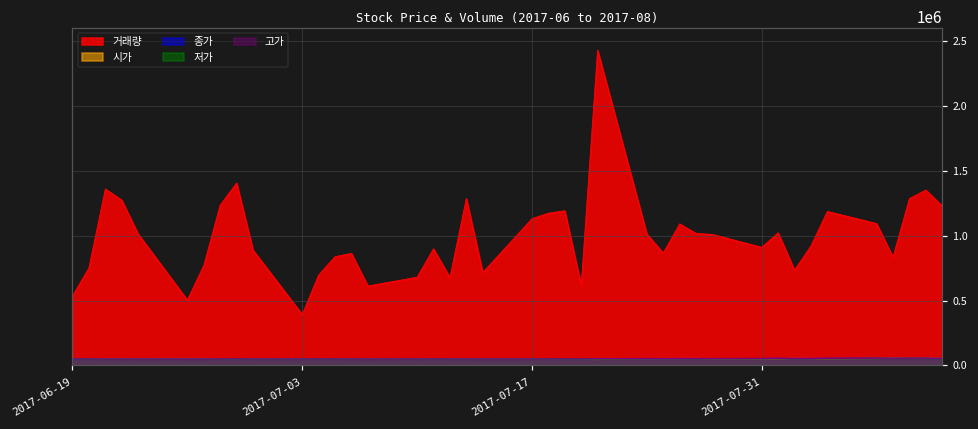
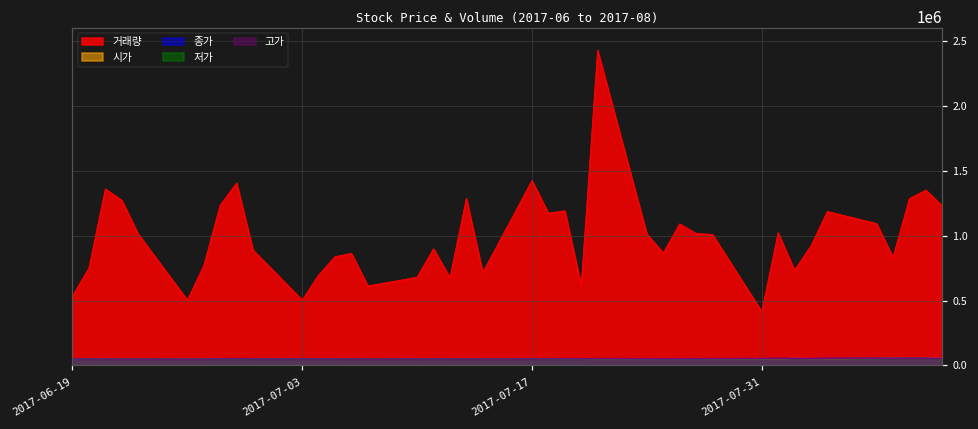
  {
    "거래량": {
      "2017-06-19": 530000,
-     "2017-07-03": 390000,
-     "2017-07-17": 1130000,
-     "2017-07-31": 910000
+     "2017-07-03": 500000,
+     "2017-07-17": 1420000,
+     "2017-07-31": 420000
    }
  }
